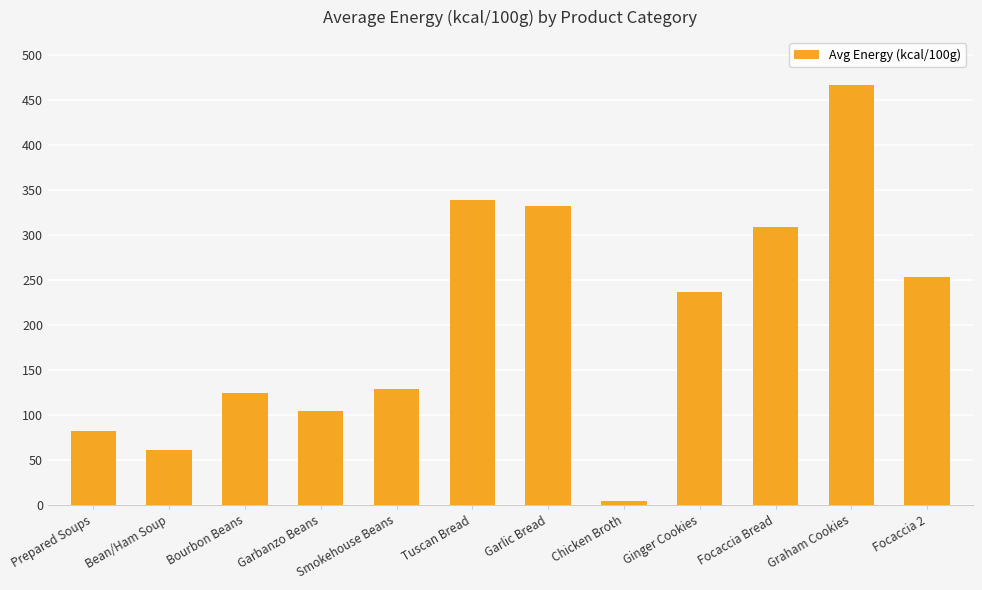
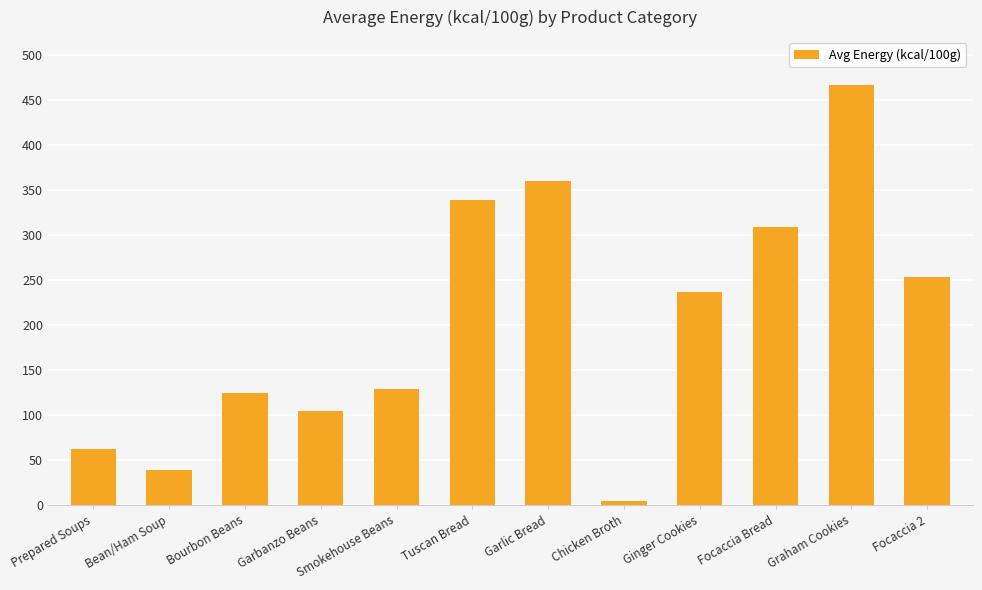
  {
-   "Prepared Soups": 80,
-   "Bean/Ham Soup": 60,
+   "Prepared Soups": 60,
+   "Bean/Ham Soup": 40,
    "Bourbon Beans": 130,
    "Garbanzo Beans": 110,
    "Smokehouse Beans": 130,
    "Tuscan Bread": 340,
-   "Garlic Bread": 330,
+   "Garlic Bread": 360,
    "Chicken Broth": 0,
    "Ginger Cookies": 240,
    "Focaccia Bread": 310,
    "Graham Cookies": 470,
    "Focaccia 2": 250
  }
